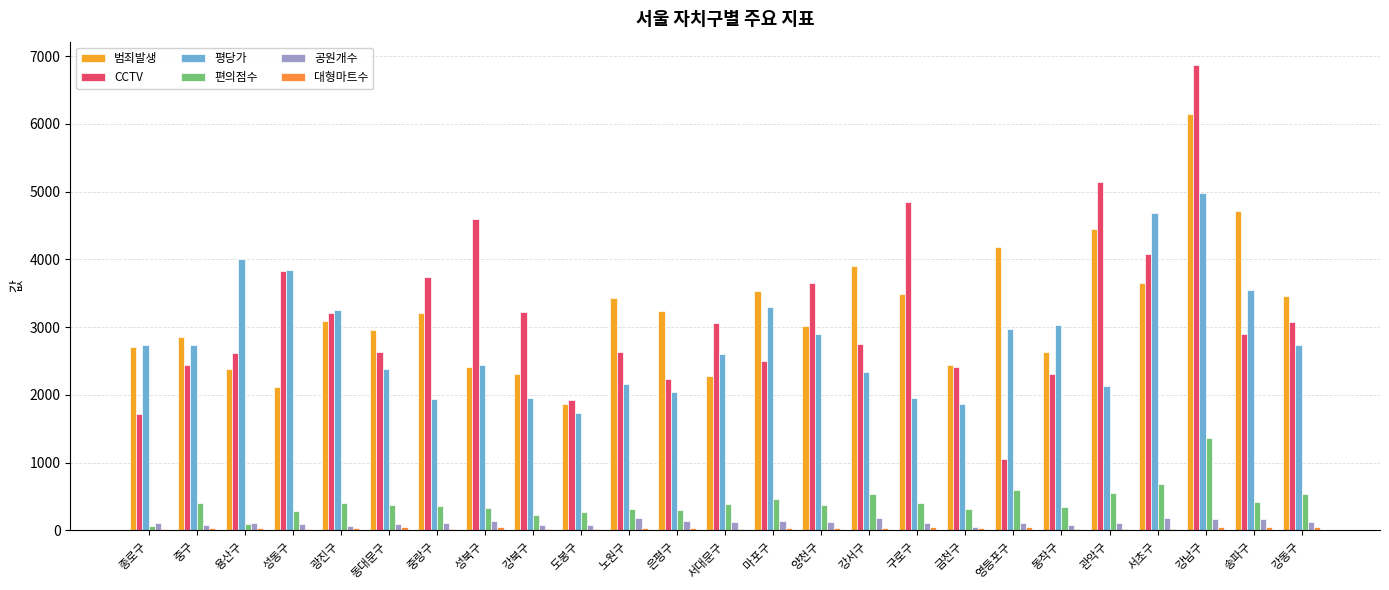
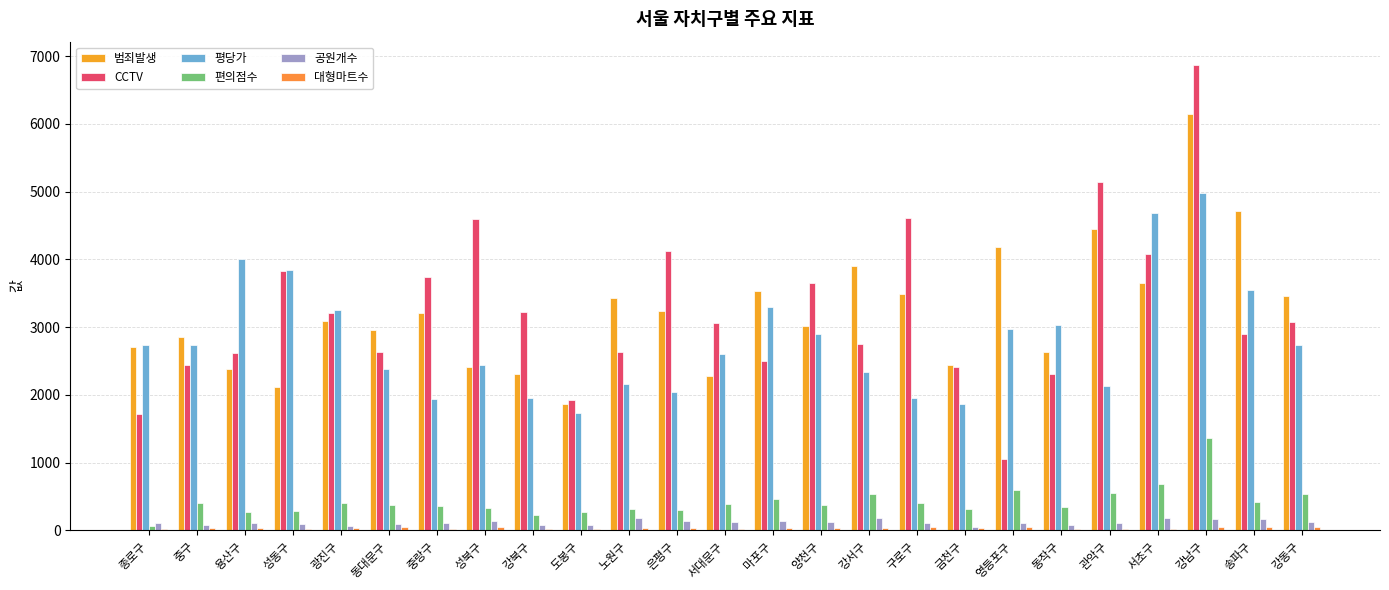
  {
    "CCTV": {
      "종로구": 1700,
      "중구": 2400,
      "용산구": 2600,
      "성동구": 3800,
      "광진구": 3200,
      "동대문구": 2600,
      "중랑구": 3700,
      "성북구": 4600,
      "강북구": 3200,
      "도봉구": 1900,
      "노원구": 2600,
-     "은평구": 2200,
+     "은평구": 4100,
      "서대문구": 3100,
      "마포구": 2500,
      "양천구": 3700,
      "강서구": 2700,
-     "구로구": 4800,
+     "구로구": 4600,
      "금천구": 2400,
      "영등포구": 1100,
      "동작구": 2300,
      "관악구": 5100,
      "서초구": 4100,
      "강남구": 6900,
      "송파구": 2900,
      "강동구": 3100
    },
    "편의점수": {
      "종로구": 100,
      "중구": 400,
-     "용산구": 100,
+     "용산구": 300,
      "성동구": 300,
      "광진구": 400,
      "동대문구": 400,
      "중랑구": 400,
      "성북구": 300,
      "강북구": 200,
      "도봉구": 300,
      "노원구": 300,
      "은평구": 300,
      "서대문구": 400,
      "마포구": 500,
      "양천구": 400,
      "강서구": 500,
      "구로구": 400,
      "금천구": 300,
      "영등포구": 600,
      "동작구": 300,
      "관악구": 500,
      "서초구": 700,
      "강남구": 1400,
      "송파구": 400,
      "강동구": 500
    }
  }
